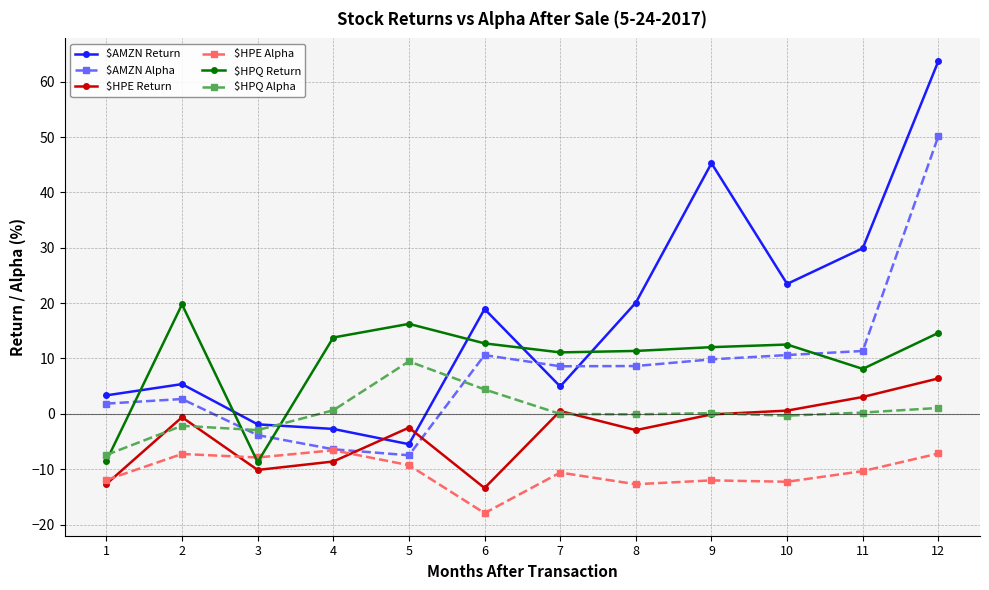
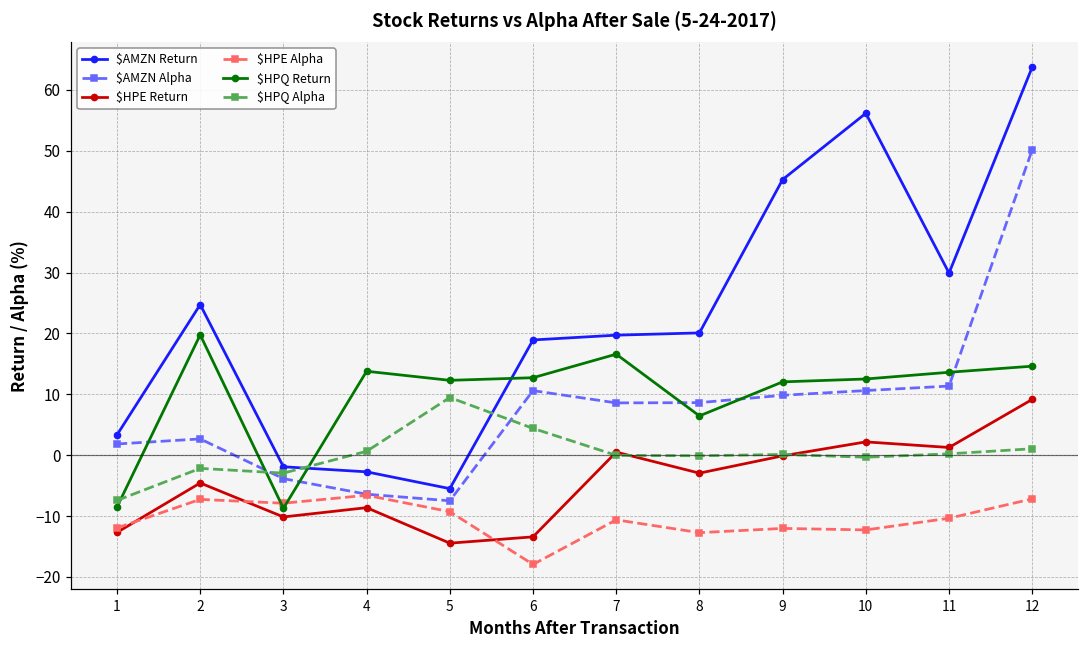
  {
    "$AMZN Return": {
      "1": 3,
-     "2": 5,
+     "2": 25,
      "3": -2,
      "4": -3,
      "5": -5,
      "6": 19,
-     "7": 5,
+     "7": 20,
      "8": 20,
      "9": 45,
-     "10": 23,
+     "10": 56,
      "11": 30,
      "12": 64
    },
    "$AMZN Alpha": {
      "1": 2,
      "2": 3,
      "3": -4,
      "5": -7,
      "6": 11,
      "7": 9,
      "8": 9,
      "9": 10,
      "10": 11,
      "11": 11,
      "12": 50
    },
    "$HPE Return": {
      "1": -13,
-     "2": -1,
+     "2": -5,
      "3": -10,
      "4": -9,
-     "5": -3,
+     "5": -14,
      "6": -13,
      "7": 1,
      "8": -3,
-     "10": 1,
-     "11": 3,
-     "12": 6
+     "10": 2,
+     "11": 1,
+     "12": 9
    },
    "$HPE Alpha": {
      "1": -12,
      "2": -7,
      "3": -8,
      "5": -9,
      "6": -18,
      "7": -11,
      "8": -13,
      "9": -12,
      "10": -12,
      "11": -10,
      "12": -7
    },
    "$HPQ Return": {
      "1": -9,
      "2": 20,
      "3": -9,
      "4": 14,
-     "5": 16,
+     "5": 12,
      "6": 13,
-     "7": 11,
-     "8": 11,
+     "7": 17,
+     "8": 6,
      "9": 12,
      "10": 13,
-     "11": 8,
+     "11": 14,
      "12": 15
    },
    "$HPQ Alpha": {
      "1": -7,
      "2": -2,
      "3": -3,
      "4": 1,
      "5": 9,
      "6": 4,
      "7": 0,
      "8": 0,
      "10": 0,
      "11": 0,
      "12": 1
    }
  }
